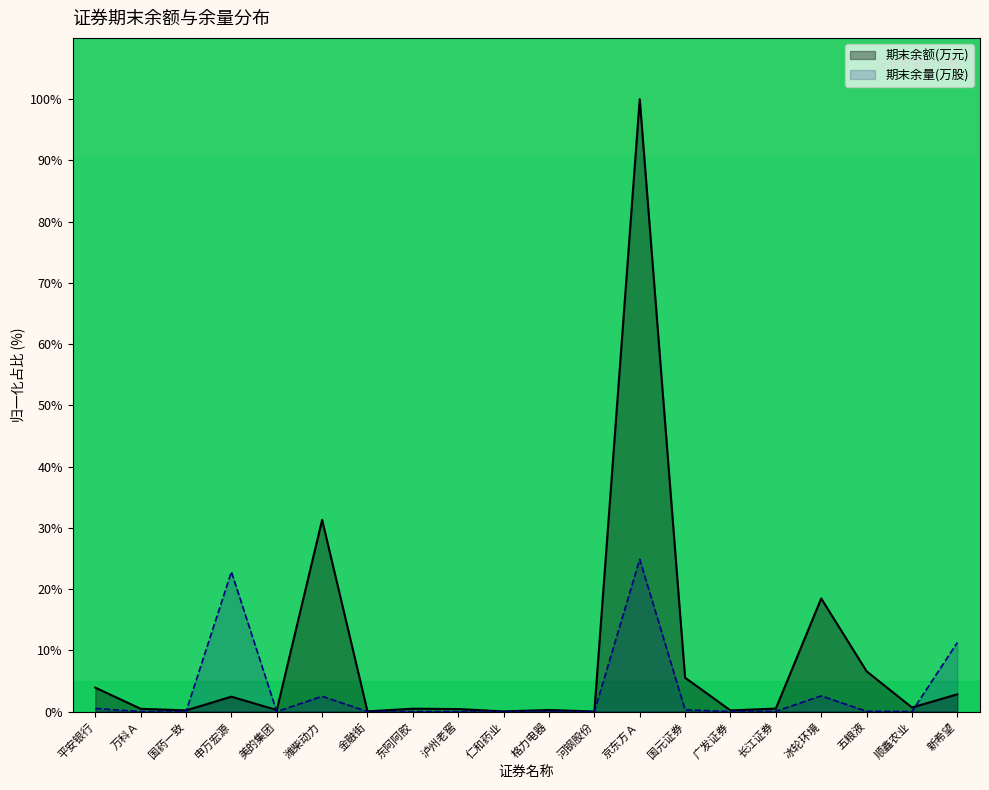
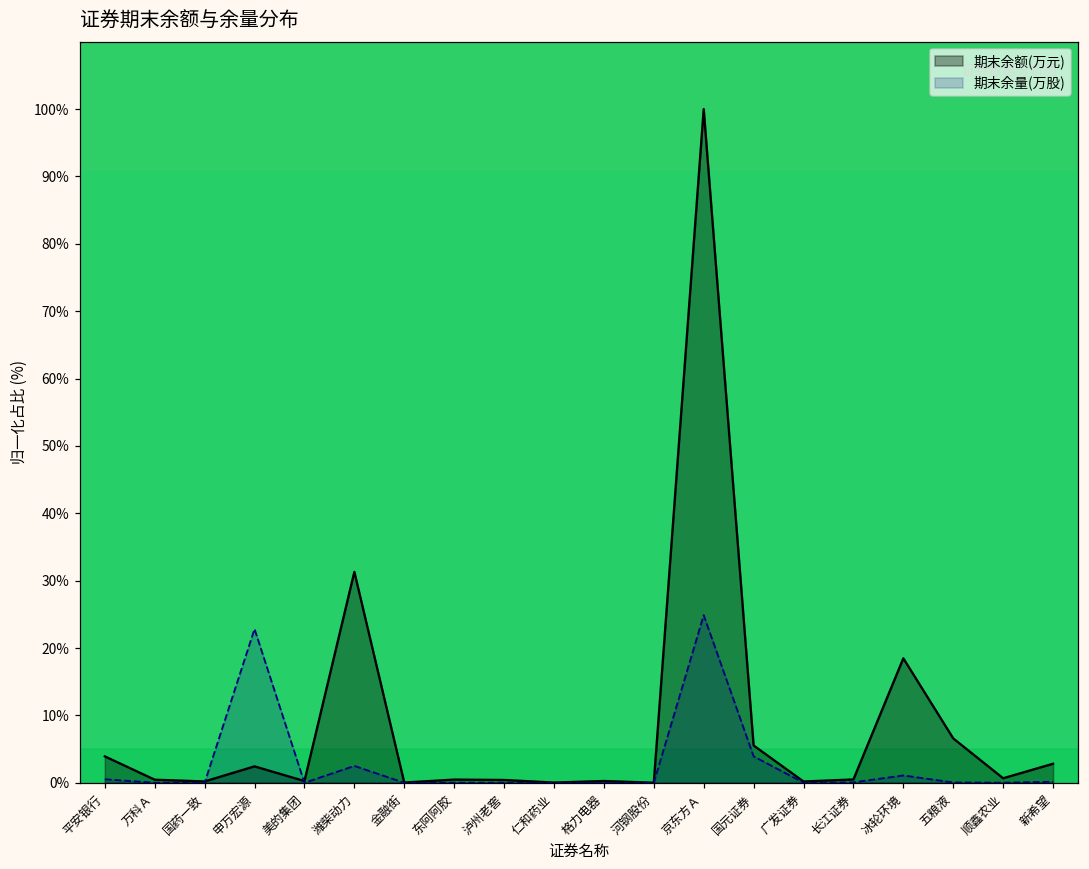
  {
    "期末余额(万元)": {
      "平安银行": "4%",
      "万科Ａ": "0%",
      "申万宏源": "2%",
      "潍柴动力": "31%",
      "东阿阿胶": "0%",
      "京东方Ａ": "100%",
      "国元证券": "6%",
      "长江证券": "0%",
      "冰轮环境": "18%",
      "五粮液": "7%",
      "顺鑫农业": "1%",
      "新希望": "3%"
    },
    "期末余量(万股)": {
      "平安银行": "1%",
      "万科Ａ": "0%",
      "申万宏源": "23%",
      "潍柴动力": "3%",
      "东阿阿胶": "0%",
      "京东方Ａ": "25%",
-     "国元证券": "0%",
+     "国元证券": "4%",
      "长江证券": "0%",
-     "冰轮环境": "3%",
+     "冰轮环境": "1%",
      "五粮液": "0%",
      "顺鑫农业": "0%",
-     "新希望": "11%"
+     "新希望": "0%"
    }
  }
